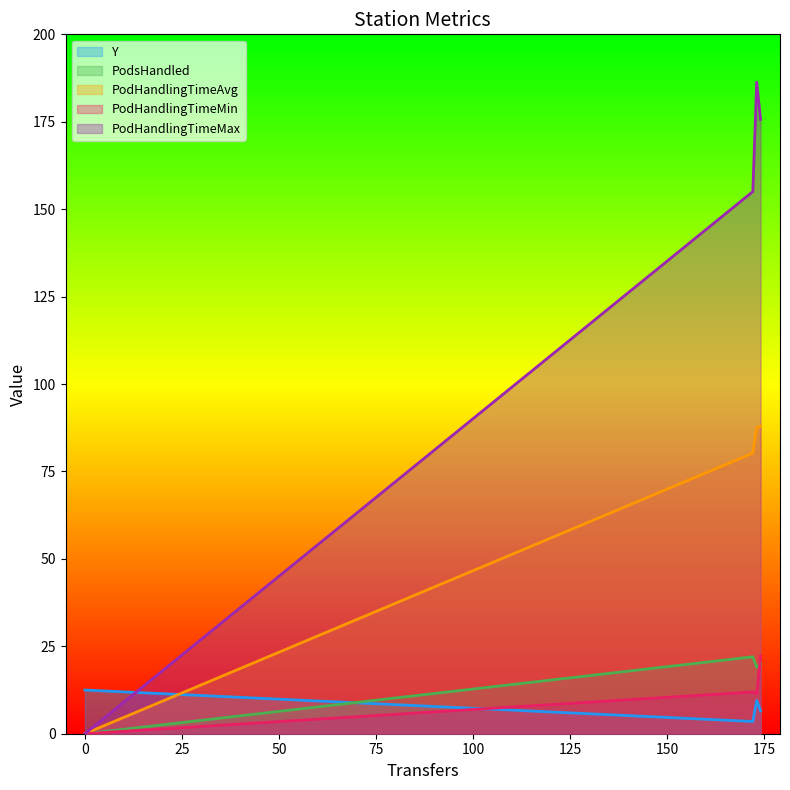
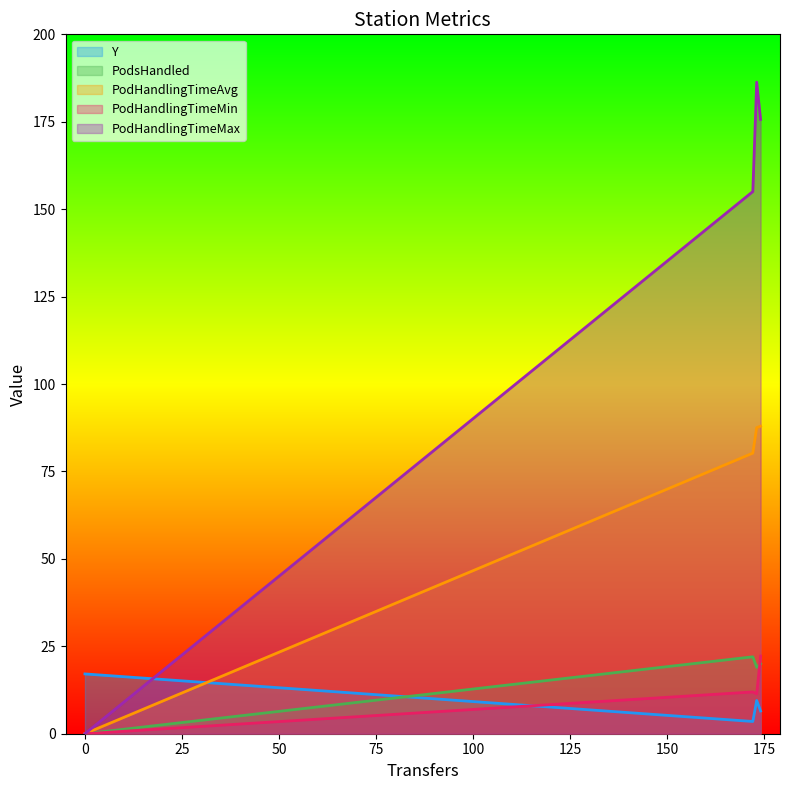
  {
    "Y": {
-     "0": 13
+     "0": 17
    }
  }
